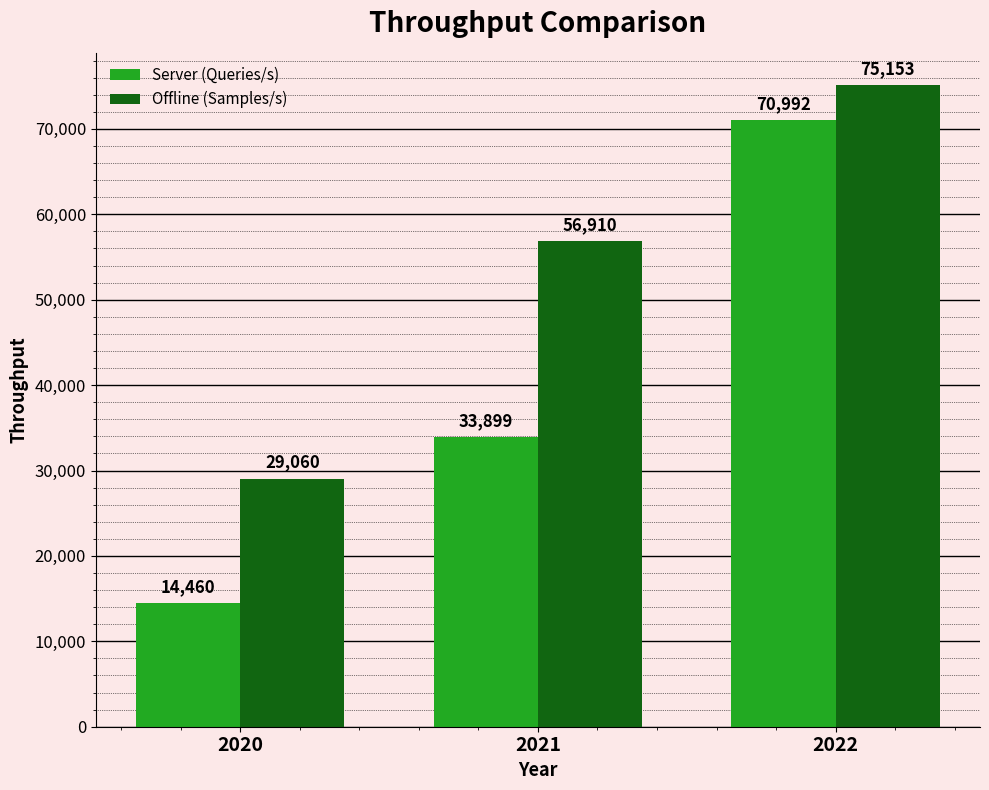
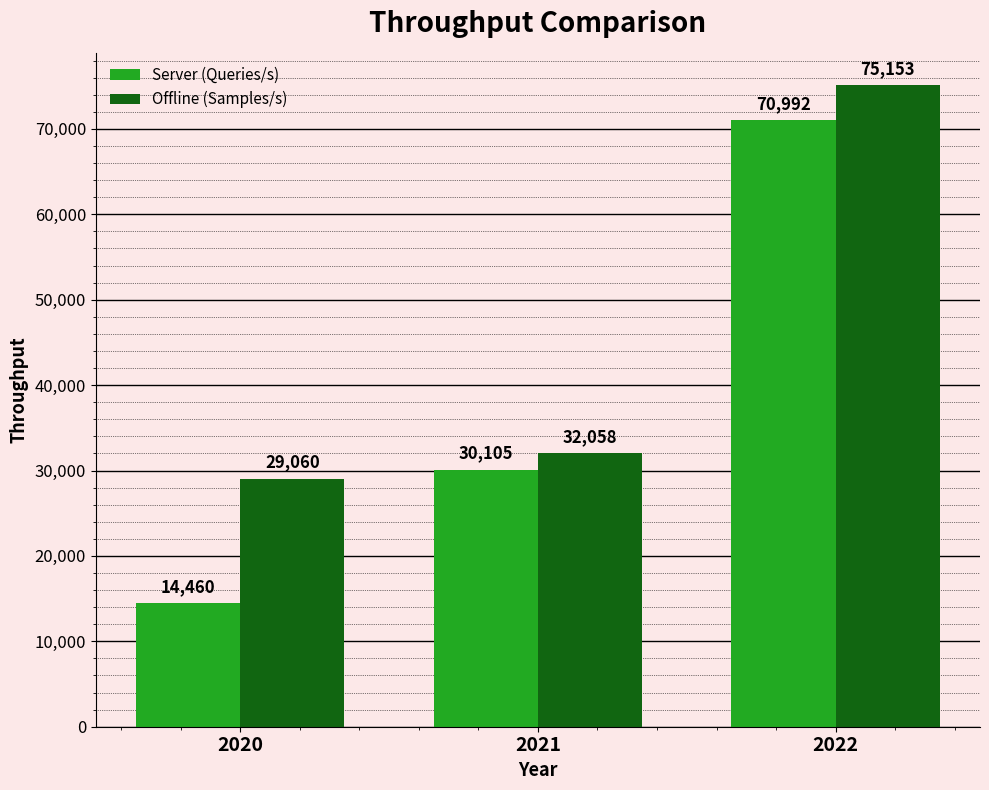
  {
    "Server (Queries/s)": {
      "2020": "14,460",
-     "2021": "33,899",
+     "2021": "30,105",
      "2022": "70,992"
    },
    "Offline (Samples/s)": {
      "2020": "29,060",
-     "2021": "56,910",
+     "2021": "32,058",
      "2022": "75,153"
    }
  }
